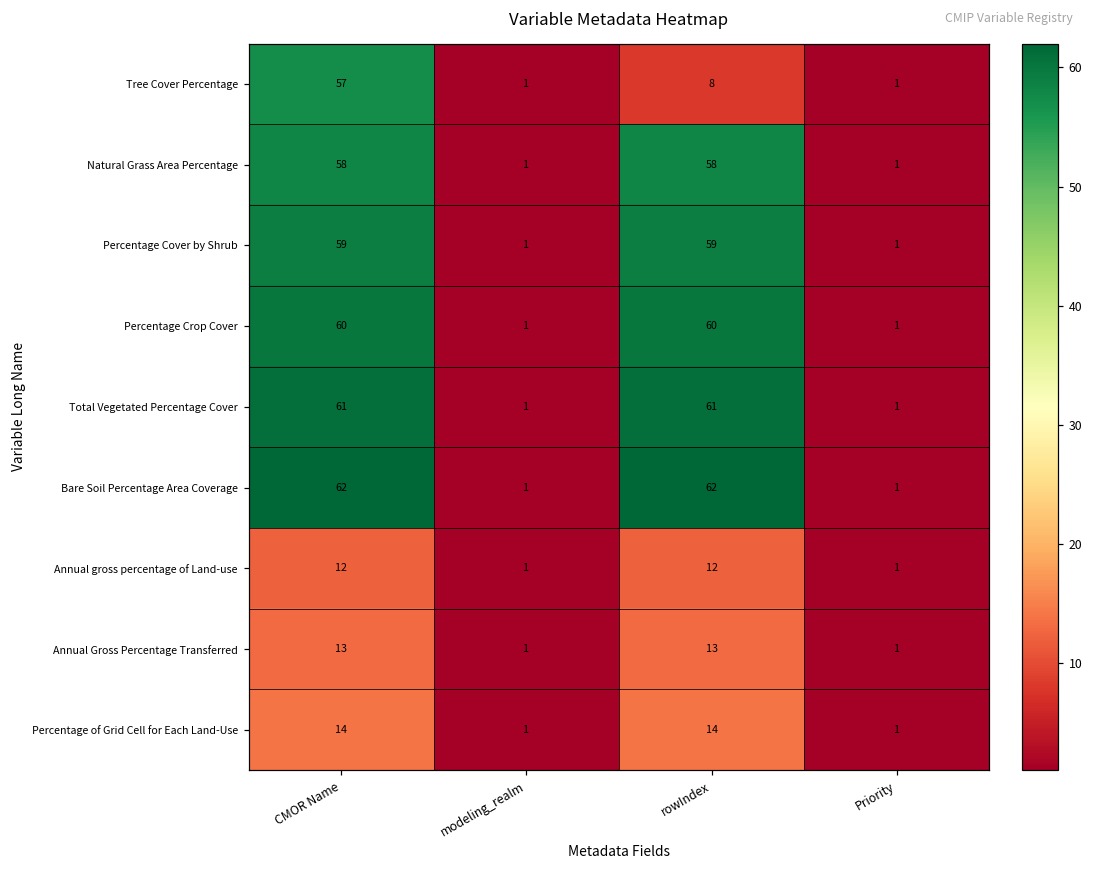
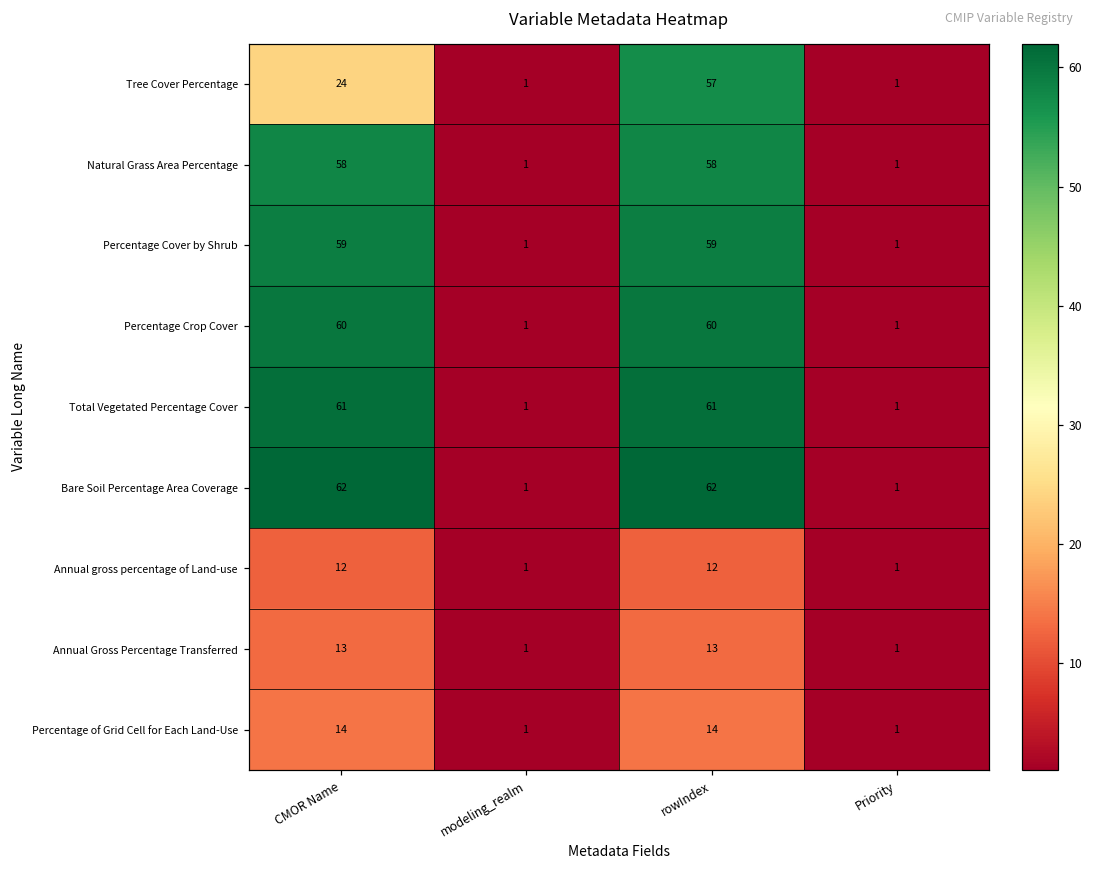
  {
    "Tree Cover Percentage": {
-     "CMOR Name": 57,
+     "CMOR Name": 24,
      "modeling_realm": 1,
-     "rowIndex": 8,
+     "rowIndex": 57,
      "Priority": 1
    },
    "Natural Grass Area Percentage": {
      "CMOR Name": 58,
      "modeling_realm": 1,
      "rowIndex": 58,
      "Priority": 1
    },
    "Percentage Cover by Shrub": {
      "CMOR Name": 59,
      "modeling_realm": 1,
      "rowIndex": 59,
      "Priority": 1
    },
    "Percentage Crop Cover": {
      "CMOR Name": 60,
      "modeling_realm": 1,
      "rowIndex": 60,
      "Priority": 1
    },
    "Total Vegetated Percentage Cover": {
      "CMOR Name": 61,
      "modeling_realm": 1,
      "rowIndex": 61,
      "Priority": 1
    },
    "Bare Soil Percentage Area Coverage": {
      "CMOR Name": 62,
      "modeling_realm": 1,
      "rowIndex": 62,
      "Priority": 1
    },
    "Annual gross percentage of Land-use": {
      "CMOR Name": 12,
      "modeling_realm": 1,
      "rowIndex": 12,
      "Priority": 1
    },
    "Annual Gross Percentage Transferred": {
      "CMOR Name": 13,
      "modeling_realm": 1,
      "rowIndex": 13,
      "Priority": 1
    },
    "Percentage of Grid Cell for Each Land-Use": {
      "CMOR Name": 14,
      "modeling_realm": 1,
      "rowIndex": 14,
      "Priority": 1
    }
  }
